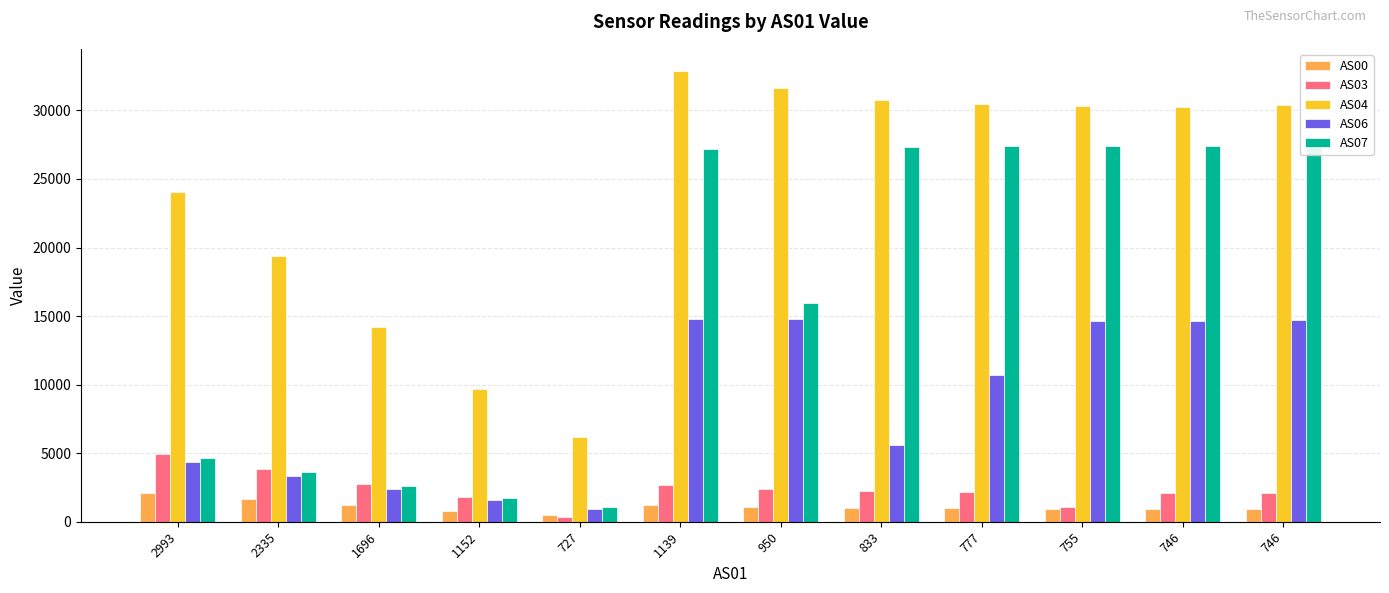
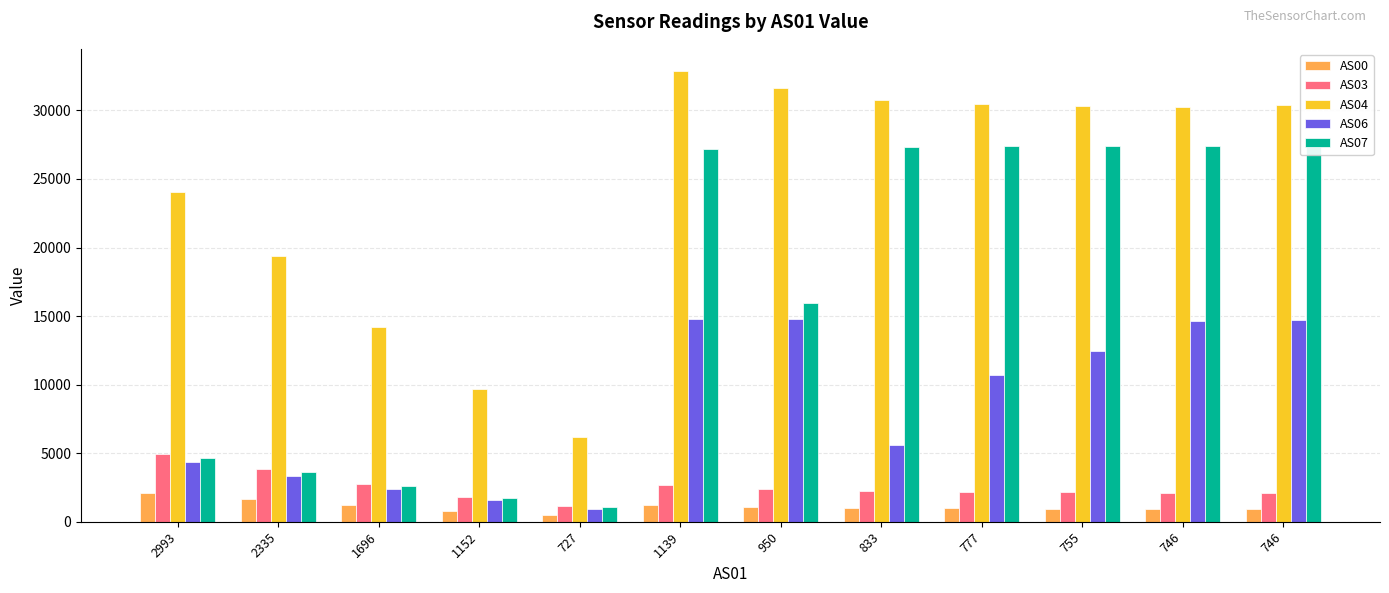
  {
    "AS03": {
      "2993": 4900,
      "2335": 3800,
      "1696": 2800,
      "1152": 1800,
-     "727": 300,
+     "727": 1100,
      "1139": 2700,
      "950": 2400,
      "833": 2200,
      "777": 2200,
-     "755": 1100
+     "755": 2100
    },
    "AS06": {
      "2993": 4300,
      "2335": 3400,
      "1696": 2400,
      "1152": 1600,
      "727": 1000,
      "1139": 14800,
      "950": 14800,
      "833": 5600,
      "777": 10700,
-     "755": 14700
+     "755": 12500
    },
    "AS07": {
      "2993": 4600,
      "2335": 3600,
      "1696": 2600,
      "1152": 1700,
      "727": 1000,
      "1139": 27200,
      "950": 15900,
      "833": 27300,
      "777": 27400,
      "755": 27400
    }
  }
